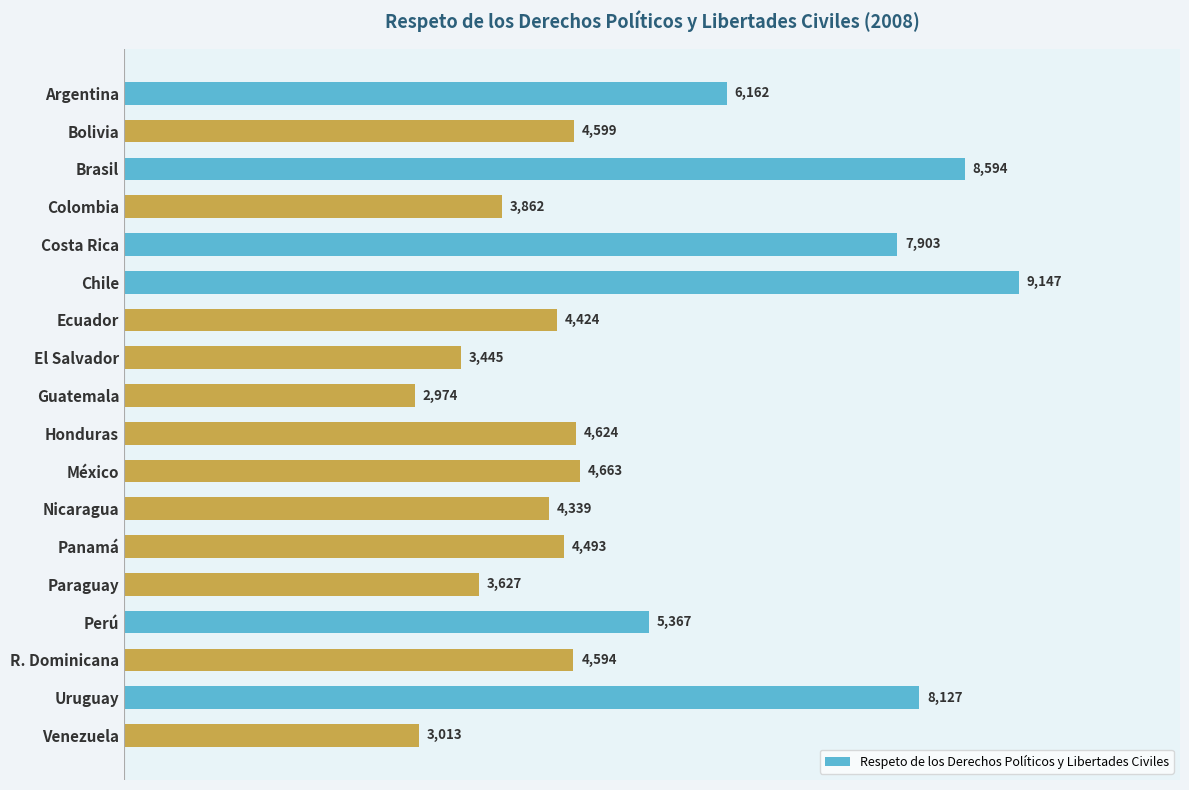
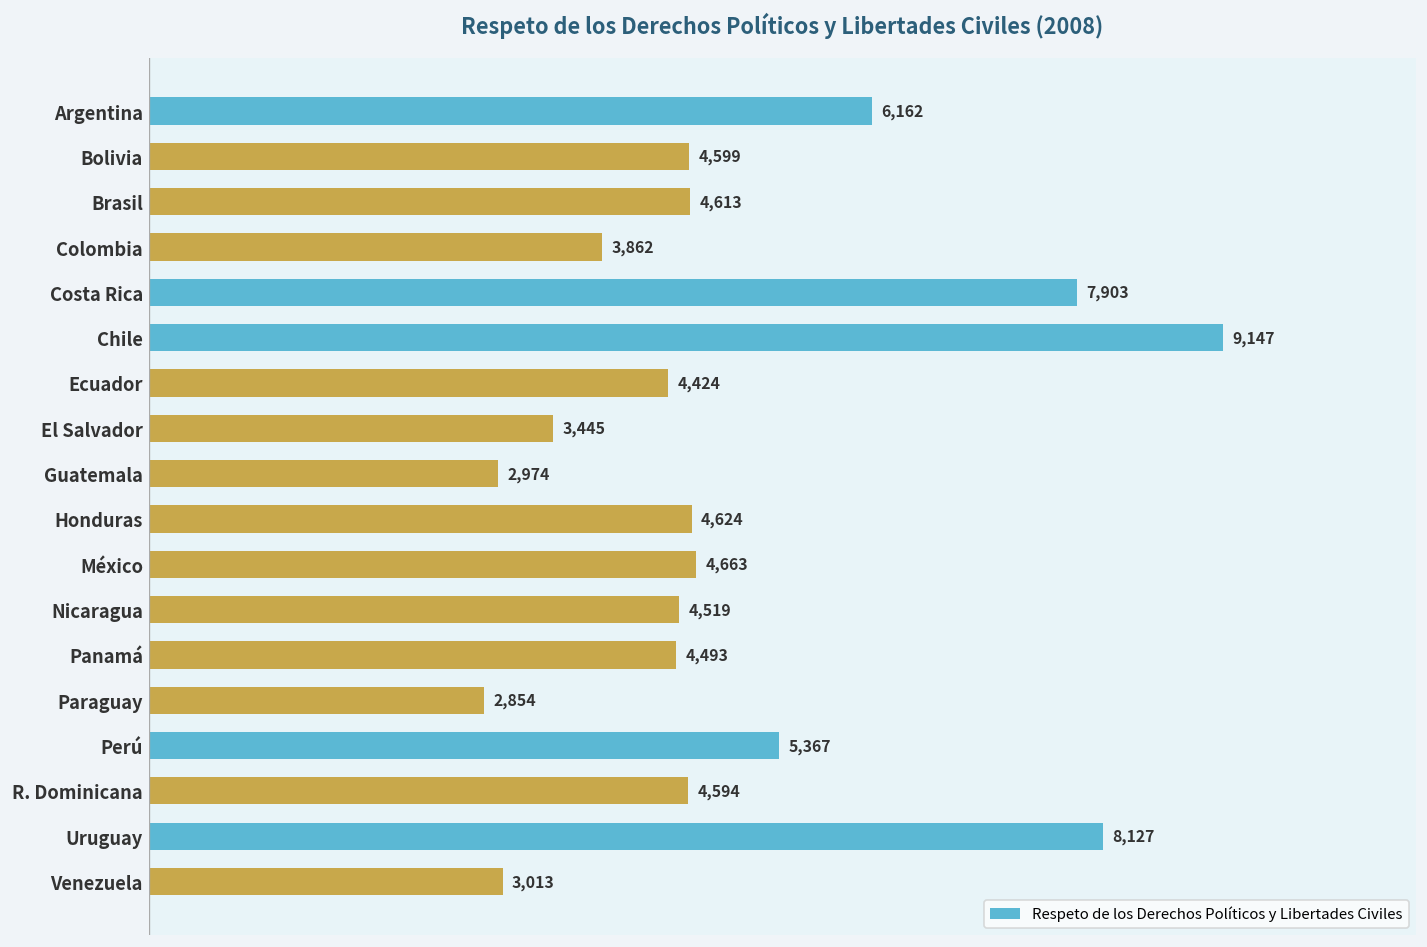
  {
    "Argentina": "6,162",
    "Bolivia": "4,599",
-   "Brasil": "8,594",
+   "Brasil": "4,613",
    "Colombia": "3,862",
    "Costa Rica": "7,903",
    "Chile": "9,147",
    "Ecuador": "4,424",
    "El Salvador": "3,445",
    "Guatemala": "2,974",
    "Honduras": "4,624",
    "México": "4,663",
-   "Nicaragua": "4,339",
+   "Nicaragua": "4,519",
    "Panamá": "4,493",
-   "Paraguay": "3,627",
+   "Paraguay": "2,854",
    "Perú": "5,367",
    "R. Dominicana": "4,594",
    "Uruguay": "8,127",
    "Venezuela": "3,013"
  }
